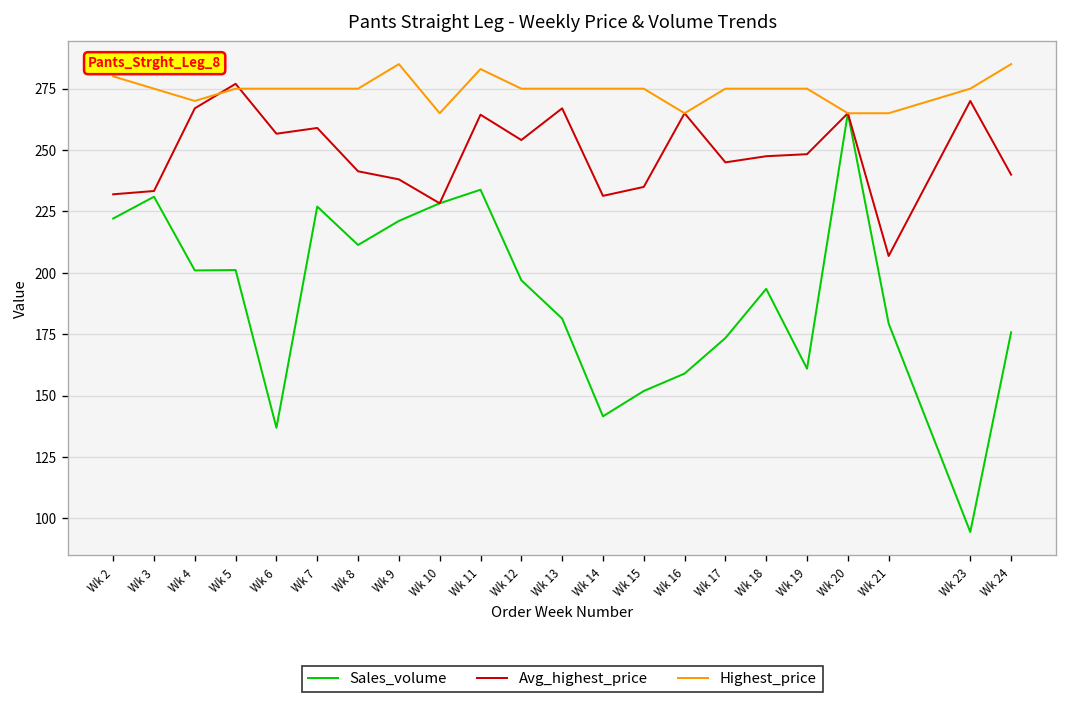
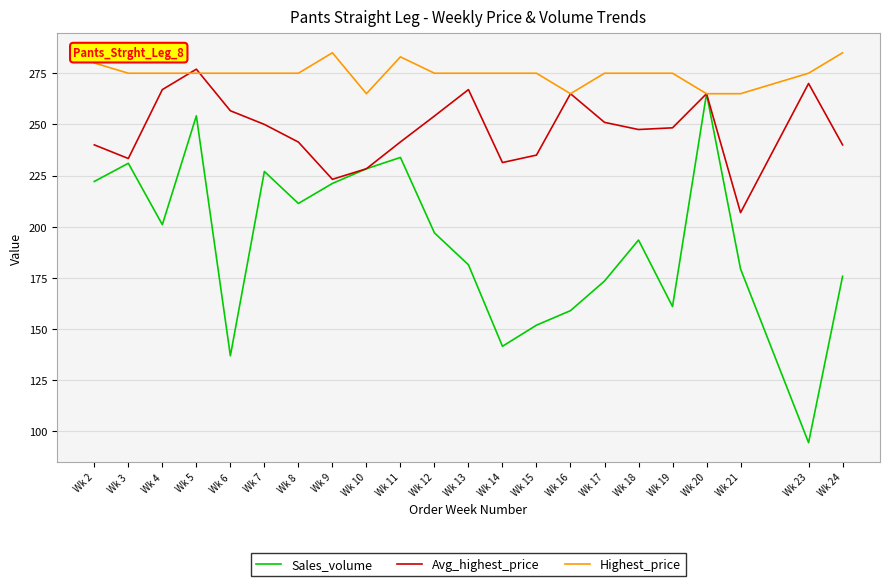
  {
    "Sales_volume": {
      "Wk 2": 222,
      "Wk 3": 231,
      "Wk 4": 201,
-     "Wk 5": 201,
+     "Wk 5": 254,
      "Wk 6": 137,
      "Wk 7": 227,
      "Wk 8": 211,
      "Wk 9": 221,
      "Wk 11": 234,
      "Wk 12": 197,
      "Wk 13": 181,
      "Wk 14": 142,
      "Wk 15": 152,
      "Wk 16": 159,
      "Wk 17": 173,
      "Wk 18": 194,
      "Wk 19": 161,
      "Wk 21": 179,
      "Wk 23": 95,
      "Wk 24": 176
    },
    "Avg_highest_price": {
-     "Wk 2": 232,
+     "Wk 2": 240,
      "Wk 3": 233,
      "Wk 4": 267,
      "Wk 5": 277,
      "Wk 6": 257,
-     "Wk 7": 259,
+     "Wk 7": 250,
      "Wk 8": 241,
-     "Wk 9": 238,
-     "Wk 11": 264,
+     "Wk 9": 223,
+     "Wk 11": 241,
      "Wk 12": 254,
      "Wk 13": 267,
      "Wk 14": 231,
      "Wk 15": 235,
-     "Wk 17": 245,
+     "Wk 17": 251,
      "Wk 18": 248,
      "Wk 19": 248,
      "Wk 21": 207,
      "Wk 23": 270,
      "Wk 24": 240
    },
    "Highest_price": {
      "Wk 3": 275,
-     "Wk 4": 270,
+     "Wk 4": 275,
      "Wk 5": 275,
      "Wk 6": 275,
      "Wk 7": 275,
      "Wk 8": 275,
      "Wk 9": 285,
      "Wk 10": 265,
      "Wk 11": 283,
      "Wk 12": 275,
      "Wk 13": 275,
      "Wk 14": 275,
      "Wk 15": 275,
      "Wk 17": 275,
      "Wk 18": 275,
      "Wk 19": 275,
      "Wk 21": 265,
      "Wk 23": 275,
      "Wk 24": 285
    }
  }
